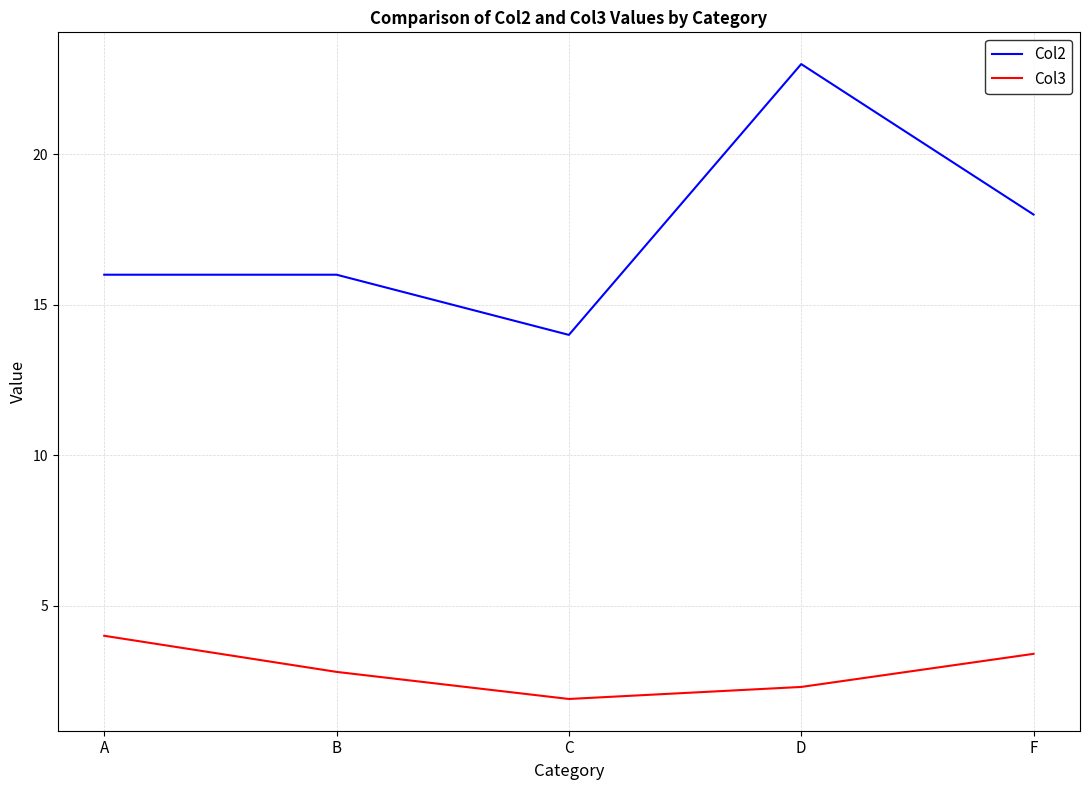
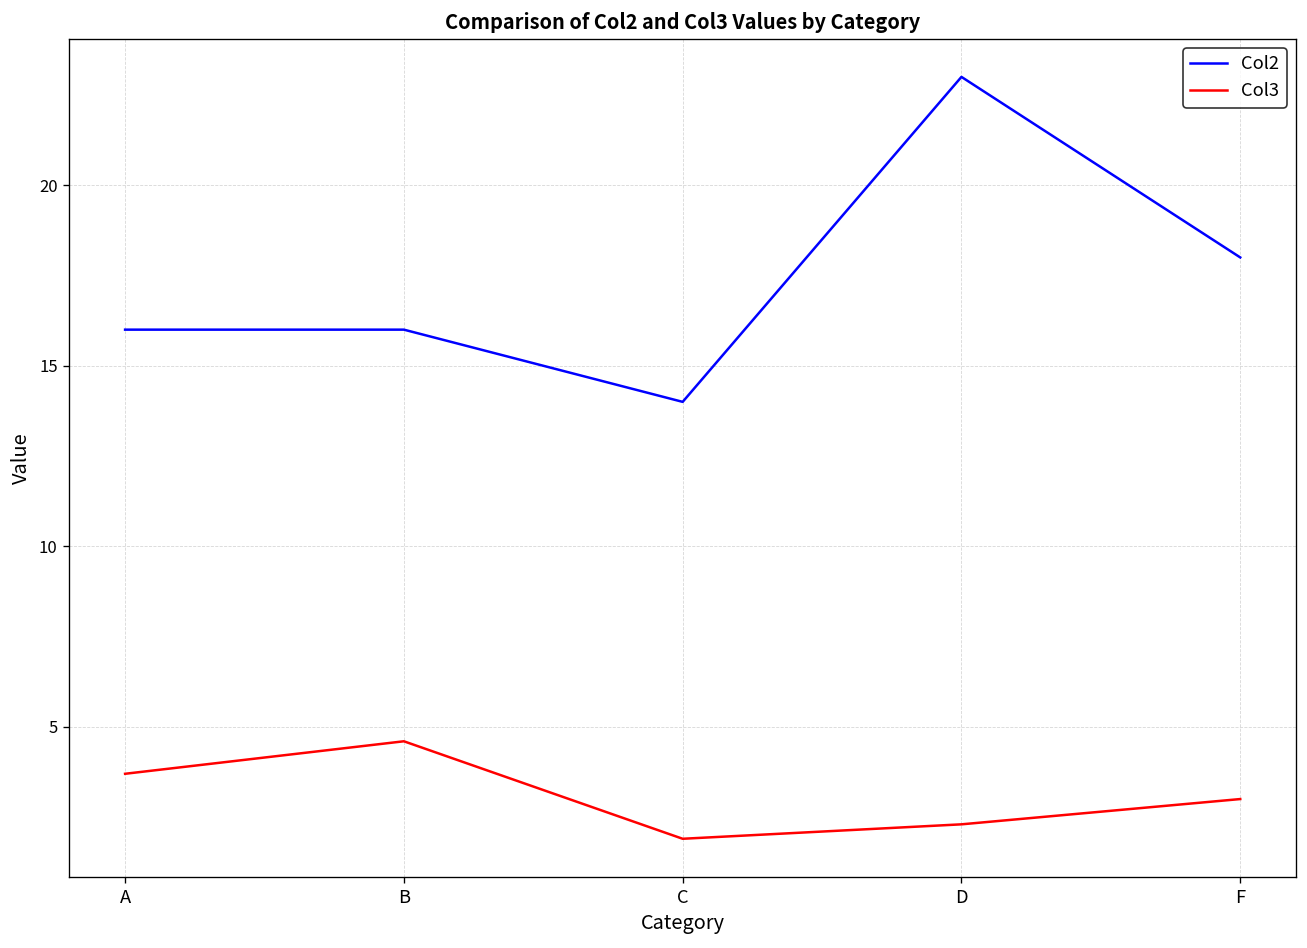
  {
    "Col2": {
      "A": 16.0,
      "B": 16.0,
      "C": 14.0,
      "D": 23.0,
      "F": 18.0
    },
    "Col3": {
-     "A": 4.0,
-     "B": 2.8,
+     "A": 3.7,
+     "B": 4.6,
      "C": 1.9,
      "D": 2.3,
-     "F": 3.4
+     "F": 3.0
    }
  }
